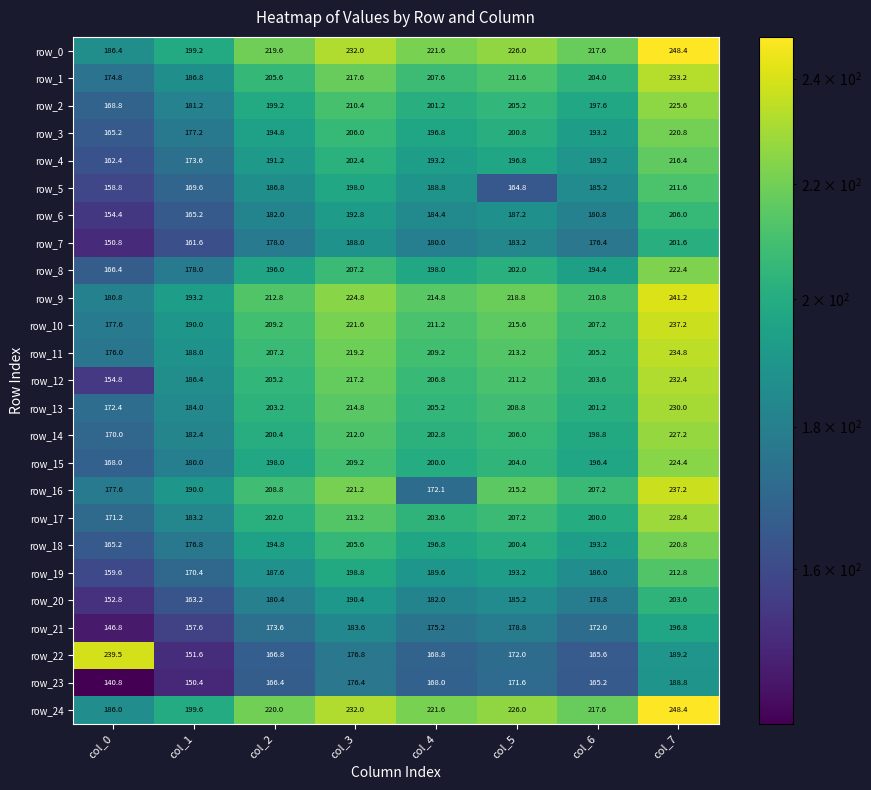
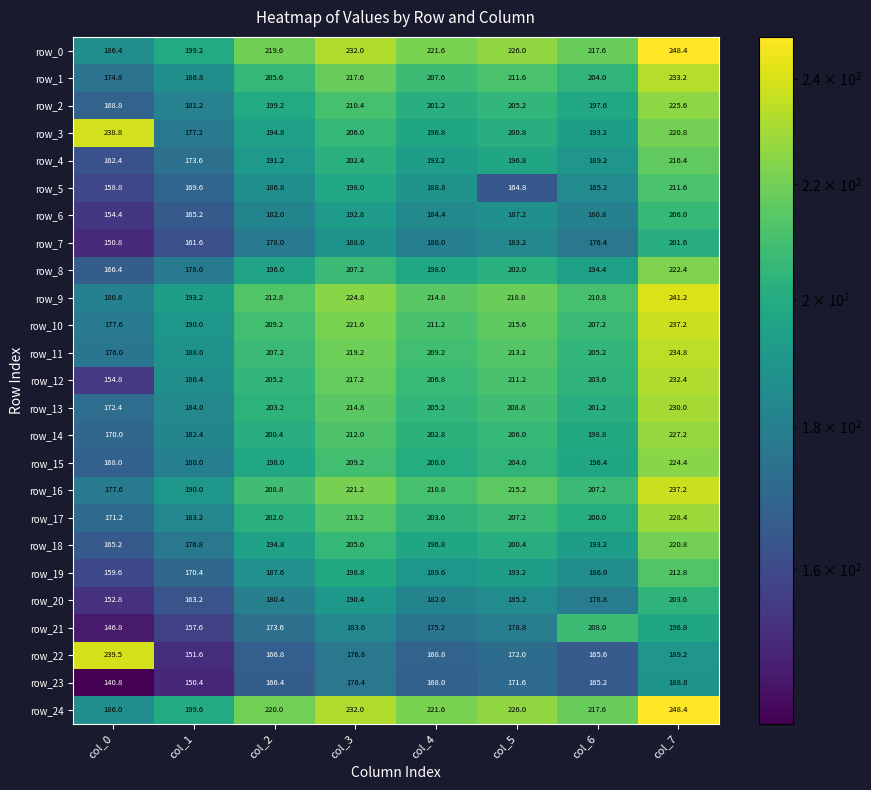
  {
    "row_0": {
      "col_0": 186.4,
      "col_1": 199.2,
      "col_2": 219.6,
      "col_3": 232.0,
      "col_4": 221.6,
      "col_5": 226.0,
      "col_6": 217.6,
      "col_7": 248.4
    },
    "row_1": {
      "col_0": 174.8,
      "col_1": 186.8,
      "col_2": 205.6,
      "col_3": 217.6,
      "col_4": 207.6,
      "col_5": 211.6,
      "col_6": 204.0,
      "col_7": 233.2
    },
    "row_2": {
      "col_0": 168.8,
      "col_1": 181.2,
      "col_2": 199.2,
      "col_3": 210.4,
      "col_4": 201.2,
      "col_5": 205.2,
      "col_6": 197.6,
      "col_7": 225.6
    },
    "row_3": {
-     "col_0": 165.2,
+     "col_0": 238.8,
      "col_1": 177.2,
      "col_2": 194.8,
      "col_3": 206.0,
      "col_4": 196.8,
      "col_5": 200.8,
      "col_6": 193.2,
      "col_7": 220.8
    },
    "row_4": {
      "col_0": 162.4,
      "col_1": 173.6,
      "col_2": 191.2,
      "col_3": 202.4,
      "col_4": 193.2,
      "col_5": 196.8,
      "col_6": 189.2,
      "col_7": 216.4
    },
    "row_5": {
      "col_0": 158.8,
      "col_1": 169.6,
      "col_2": 186.8,
      "col_3": 198.0,
      "col_4": 188.8,
      "col_5": 164.8,
      "col_6": 185.2,
      "col_7": 211.6
    },
    "row_6": {
      "col_0": 154.4,
      "col_1": 165.2,
      "col_2": 182.0,
      "col_3": 192.8,
      "col_4": 184.4,
      "col_5": 187.2,
      "col_6": 180.8,
      "col_7": 206.0
    },
    "row_7": {
      "col_0": 150.8,
      "col_1": 161.6,
      "col_2": 178.0,
      "col_3": 188.0,
      "col_4": 180.0,
      "col_5": 183.2,
      "col_6": 176.4,
      "col_7": 201.6
    },
    "row_8": {
      "col_0": 166.4,
      "col_1": 178.0,
      "col_2": 196.0,
      "col_3": 207.2,
      "col_4": 198.0,
      "col_5": 202.0,
      "col_6": 194.4,
      "col_7": 222.4
    },
    "row_9": {
      "col_0": 180.8,
      "col_1": 193.2,
      "col_2": 212.8,
      "col_3": 224.8,
      "col_4": 214.8,
      "col_5": 218.8,
      "col_6": 210.8,
      "col_7": 241.2
    },
    "row_10": {
      "col_0": 177.6,
      "col_1": 190.0,
      "col_2": 209.2,
      "col_3": 221.6,
      "col_4": 211.2,
      "col_5": 215.6,
      "col_6": 207.2,
      "col_7": 237.2
    },
    "row_11": {
      "col_0": 176.0,
      "col_1": 188.0,
      "col_2": 207.2,
      "col_3": 219.2,
      "col_4": 209.2,
      "col_5": 213.2,
      "col_6": 205.2,
      "col_7": 234.8
    },
    "row_12": {
      "col_0": 154.8,
      "col_1": 186.4,
      "col_2": 205.2,
      "col_3": 217.2,
      "col_4": 206.8,
      "col_5": 211.2,
      "col_6": 203.6,
      "col_7": 232.4
    },
    "row_13": {
      "col_0": 172.4,
      "col_1": 184.0,
      "col_2": 203.2,
      "col_3": 214.8,
      "col_4": 205.2,
      "col_5": 208.8,
      "col_6": 201.2,
      "col_7": 230.0
    },
    "row_14": {
      "col_0": 170.0,
      "col_1": 182.4,
      "col_2": 200.4,
      "col_3": 212.0,
      "col_4": 202.8,
      "col_5": 206.0,
      "col_6": 198.8,
      "col_7": 227.2
    },
    "row_15": {
      "col_0": 168.0,
      "col_1": 180.0,
      "col_2": 198.0,
      "col_3": 209.2,
      "col_4": 200.0,
      "col_5": 204.0,
      "col_6": 196.4,
      "col_7": 224.4
    },
    "row_16": {
      "col_0": 177.6,
      "col_1": 190.0,
      "col_2": 208.8,
      "col_3": 221.2,
-     "col_4": 172.1,
+     "col_4": 210.8,
      "col_5": 215.2,
      "col_6": 207.2,
      "col_7": 237.2
    },
    "row_17": {
      "col_0": 171.2,
      "col_1": 183.2,
      "col_2": 202.0,
      "col_3": 213.2,
      "col_4": 203.6,
      "col_5": 207.2,
      "col_6": 200.0,
      "col_7": 228.4
    },
    "row_18": {
      "col_0": 165.2,
      "col_1": 176.8,
      "col_2": 194.8,
      "col_3": 205.6,
      "col_4": 196.8,
      "col_5": 200.4,
      "col_6": 193.2,
      "col_7": 220.8
    },
    "row_19": {
      "col_0": 159.6,
      "col_1": 170.4,
      "col_2": 187.6,
      "col_3": 198.8,
      "col_4": 189.6,
      "col_5": 193.2,
      "col_6": 186.0,
      "col_7": 212.8
    },
    "row_20": {
      "col_0": 152.8,
      "col_1": 163.2,
      "col_2": 180.4,
      "col_3": 190.4,
      "col_4": 182.0,
      "col_5": 185.2,
      "col_6": 178.8,
      "col_7": 203.6
    },
    "row_21": {
      "col_0": 146.8,
      "col_1": 157.6,
      "col_2": 173.6,
      "col_3": 183.6,
      "col_4": 175.2,
      "col_5": 178.8,
-     "col_6": 172.0,
+     "col_6": 208.0,
      "col_7": 196.8
    },
    "row_22": {
      "col_0": 239.5,
      "col_1": 151.6,
      "col_2": 166.8,
      "col_3": 176.8,
      "col_4": 168.8,
      "col_5": 172.0,
      "col_6": 165.6,
      "col_7": 189.2
    },
    "row_23": {
      "col_0": 140.8,
      "col_1": 150.4,
      "col_2": 166.4,
      "col_3": 176.4,
      "col_4": 168.0,
      "col_5": 171.6,
      "col_6": 165.2,
      "col_7": 188.8
    },
    "row_24": {
      "col_0": 186.0,
      "col_1": 199.6,
      "col_2": 220.0,
      "col_3": 232.0,
      "col_4": 221.6,
      "col_5": 226.0,
      "col_6": 217.6,
      "col_7": 248.4
    }
  }
